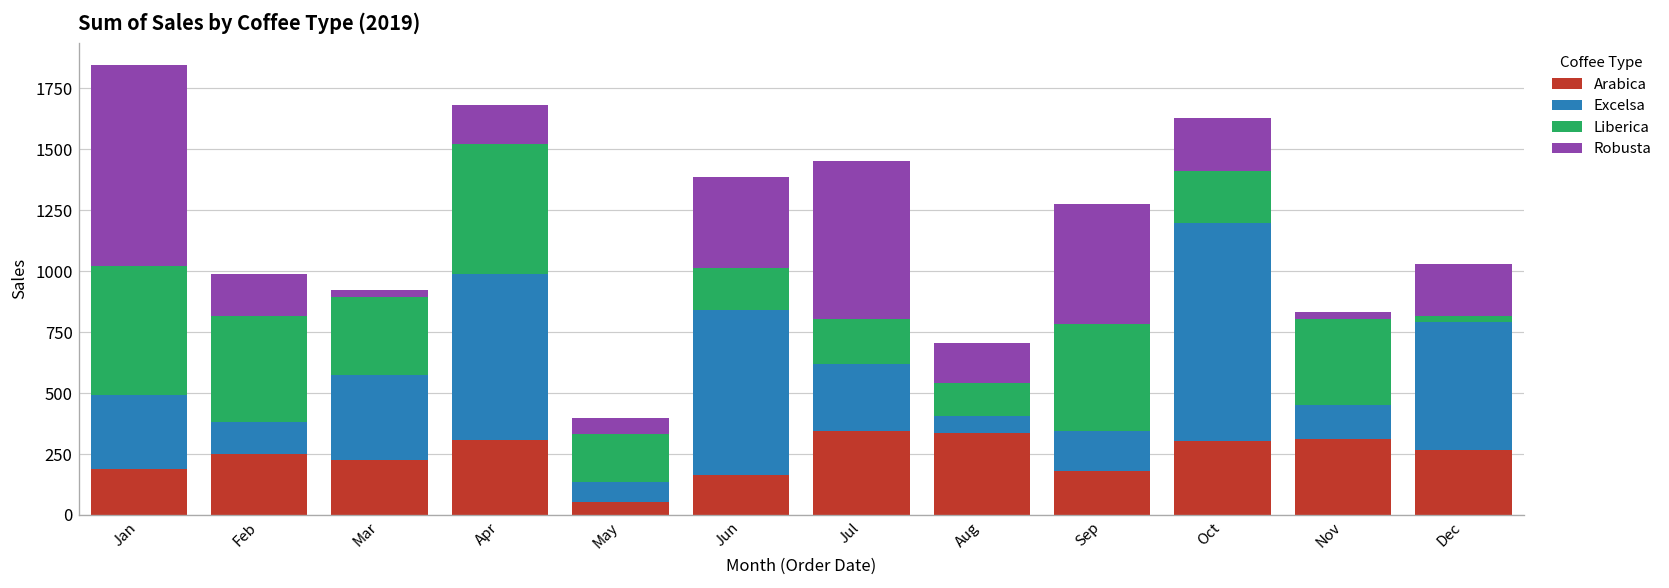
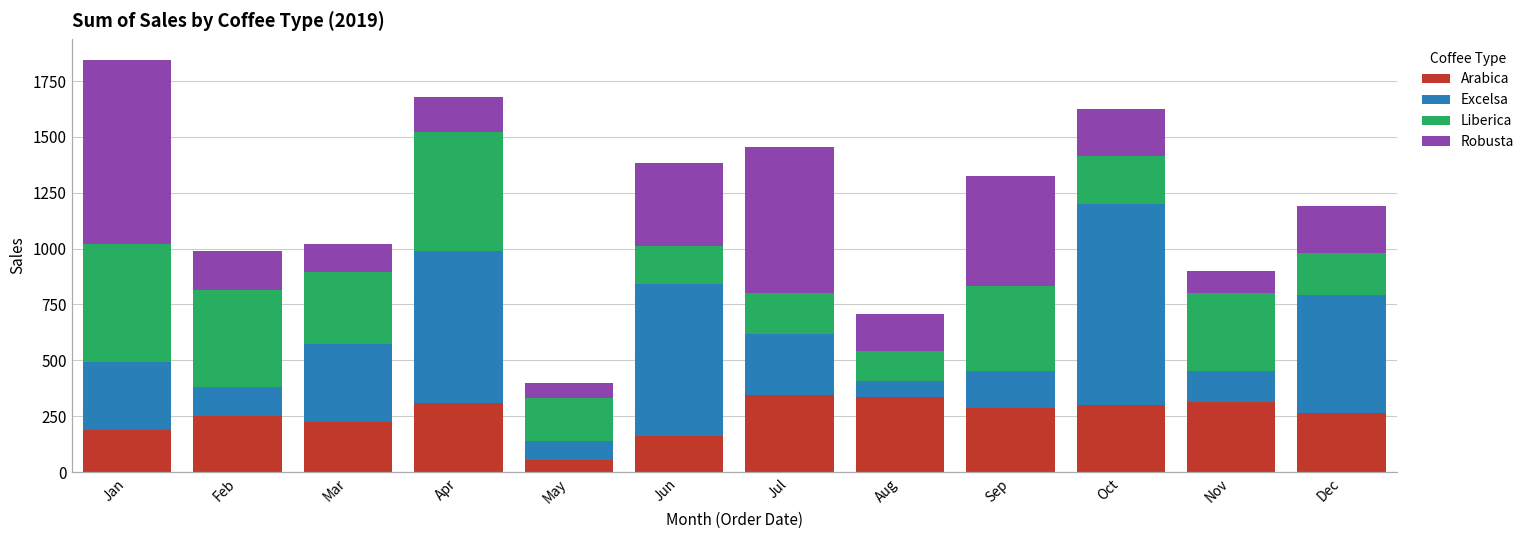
  {
    "Arabica": {
      "Jan": 190,
      "Feb": 250,
      "Mar": 220,
      "Apr": 310,
      "May": 50,
      "Jun": 160,
      "Jul": 350,
      "Aug": 330,
-     "Sep": 180,
+     "Sep": 290,
      "Oct": 300,
      "Nov": 310,
      "Dec": 270
    },
    "Excelsa": {
      "Jan": 310,
      "Feb": 130,
      "Mar": 350,
      "Apr": 680,
      "May": 80,
      "Jun": 680,
      "Jul": 270,
      "Aug": 70,
      "Sep": 170,
      "Oct": 900,
      "Nov": 140,
      "Dec": 530
    },
    "Liberica": {
      "Jan": 530,
      "Feb": 430,
      "Mar": 320,
      "Apr": 530,
      "May": 190,
      "Jun": 170,
      "Jul": 180,
      "Aug": 130,
-     "Sep": 440,
+     "Sep": 380,
      "Oct": 220,
      "Nov": 350,
-     "Dec": 30
+     "Dec": 190
    },
    "Robusta": {
      "Jan": 820,
      "Feb": 170,
-     "Mar": 30,
+     "Mar": 130,
      "Apr": 160,
      "May": 70,
      "Jun": 370,
      "Jul": 650,
      "Aug": 170,
      "Sep": 490,
      "Oct": 210,
-     "Nov": 30,
+     "Nov": 100,
      "Dec": 210
    }
  }
